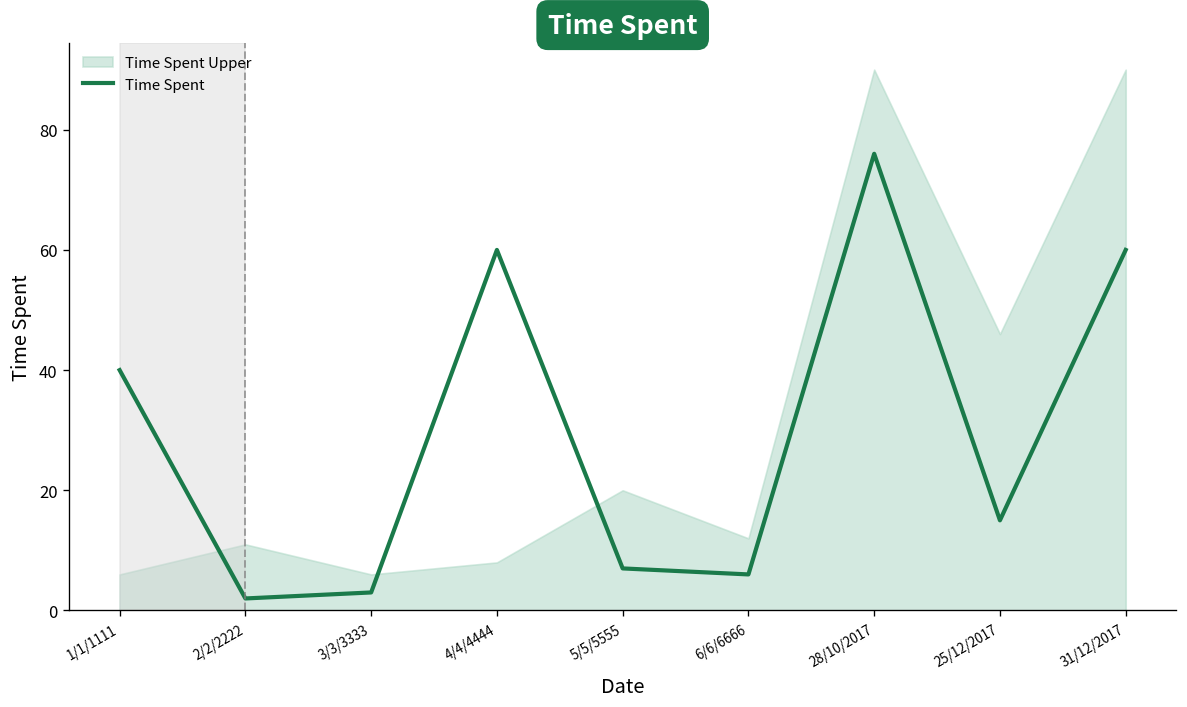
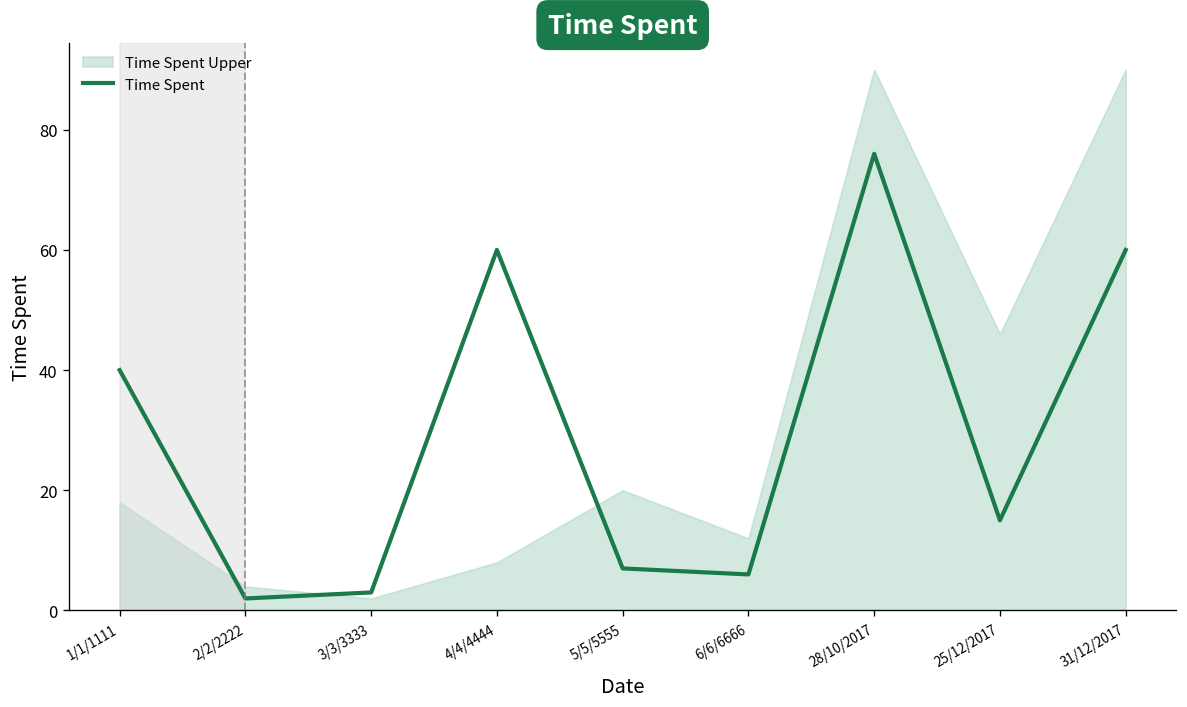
  {
    "Time Spent Upper": {
-     "1/1/1111": 6,
-     "2/2/2222": 11,
-     "3/3/3333": 6,
+     "1/1/1111": 18,
+     "2/2/2222": 4,
+     "3/3/3333": 2,
      "4/4/4444": 8,
      "5/5/5555": 20,
      "6/6/6666": 12,
      "28/10/2017": 90,
      "25/12/2017": 46,
      "31/12/2017": 90
    },
    "Time Spent": {
      "1/1/1111": 40,
      "2/2/2222": 2,
      "3/3/3333": 3,
      "4/4/4444": 60,
      "5/5/5555": 7,
      "6/6/6666": 6,
      "28/10/2017": 76,
      "25/12/2017": 15,
      "31/12/2017": 60
    }
  }
